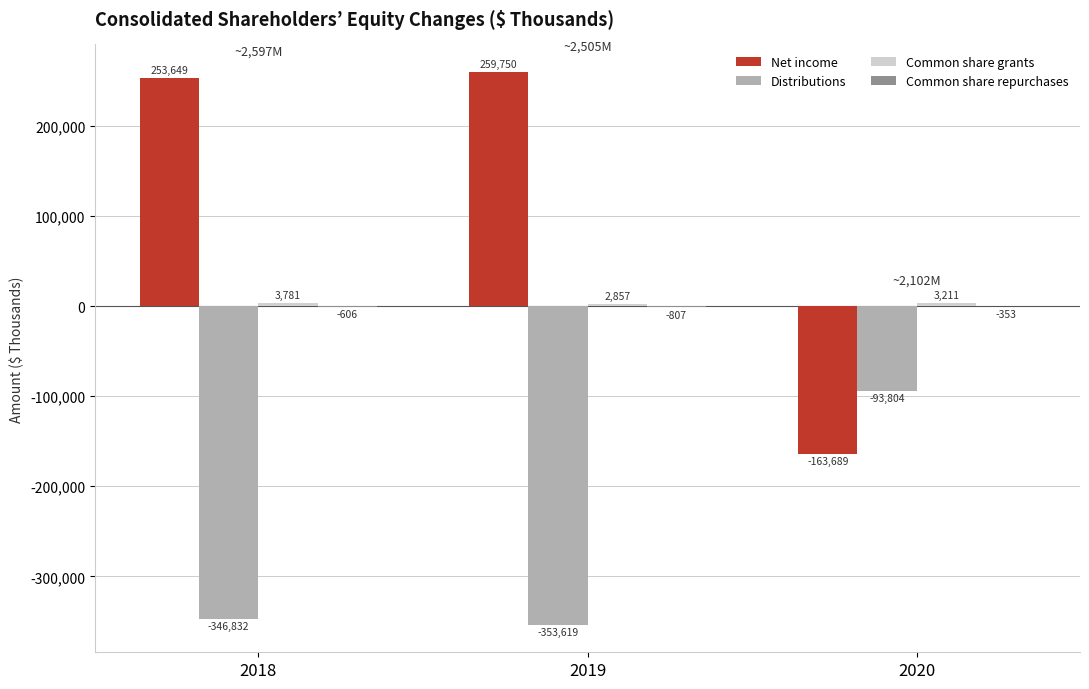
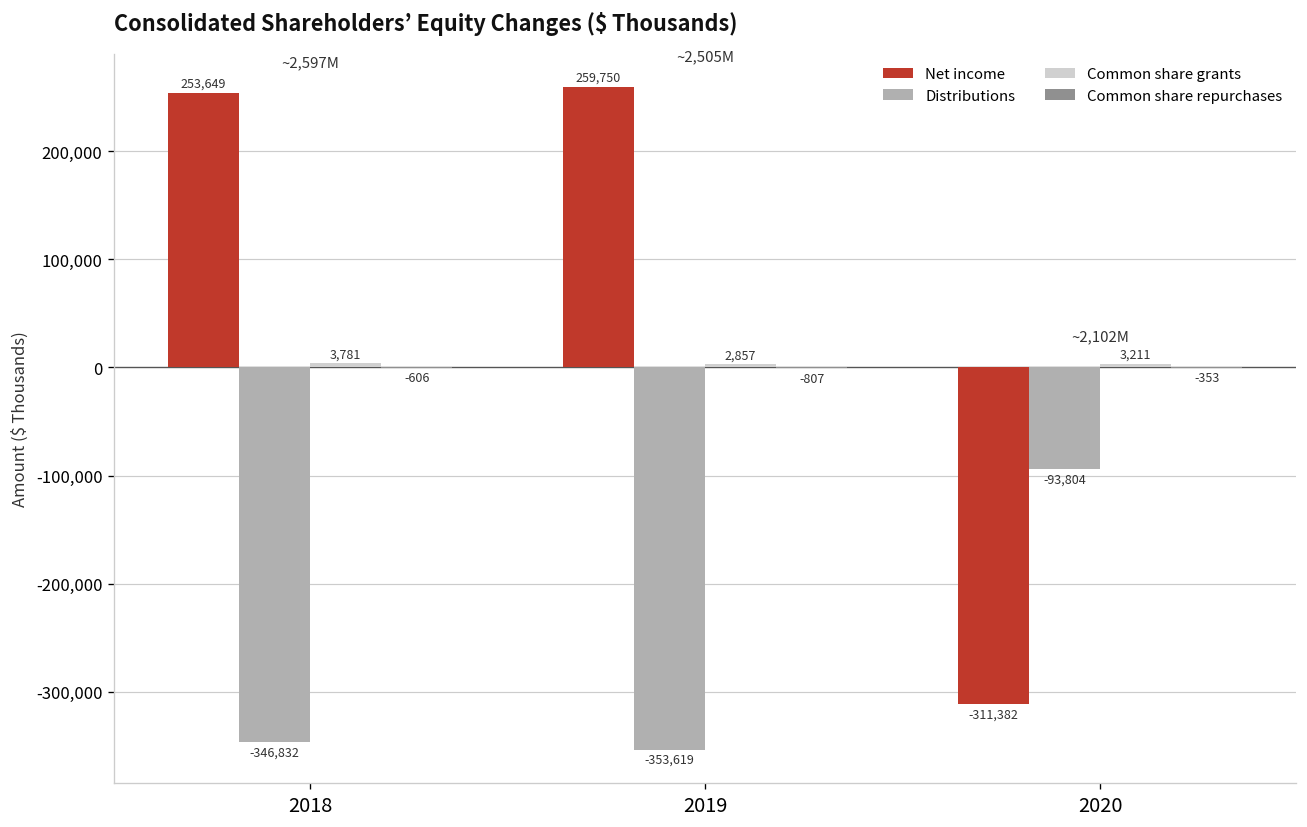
  {
    "Net income": {
      "2018": "253,649",
      "2019": "259,750",
-     "2020": "-163,689"
+     "2020": "-311,382"
    }
  }
